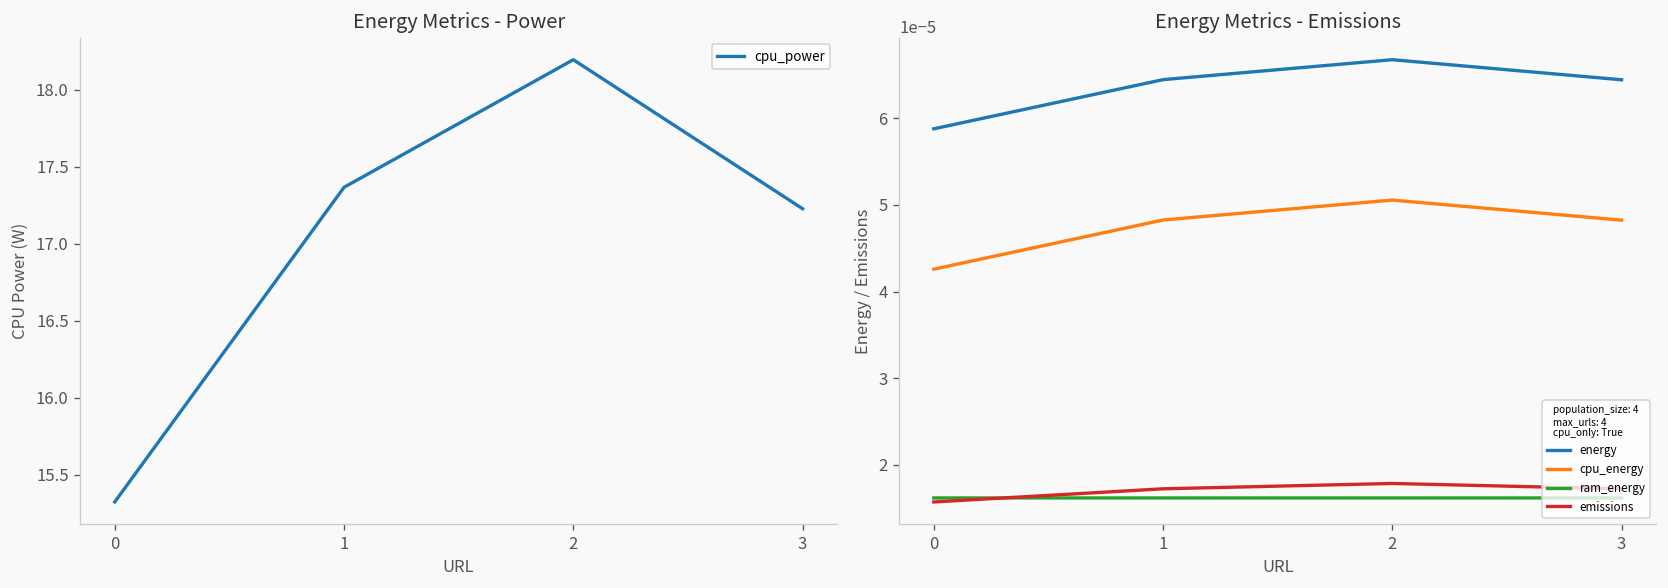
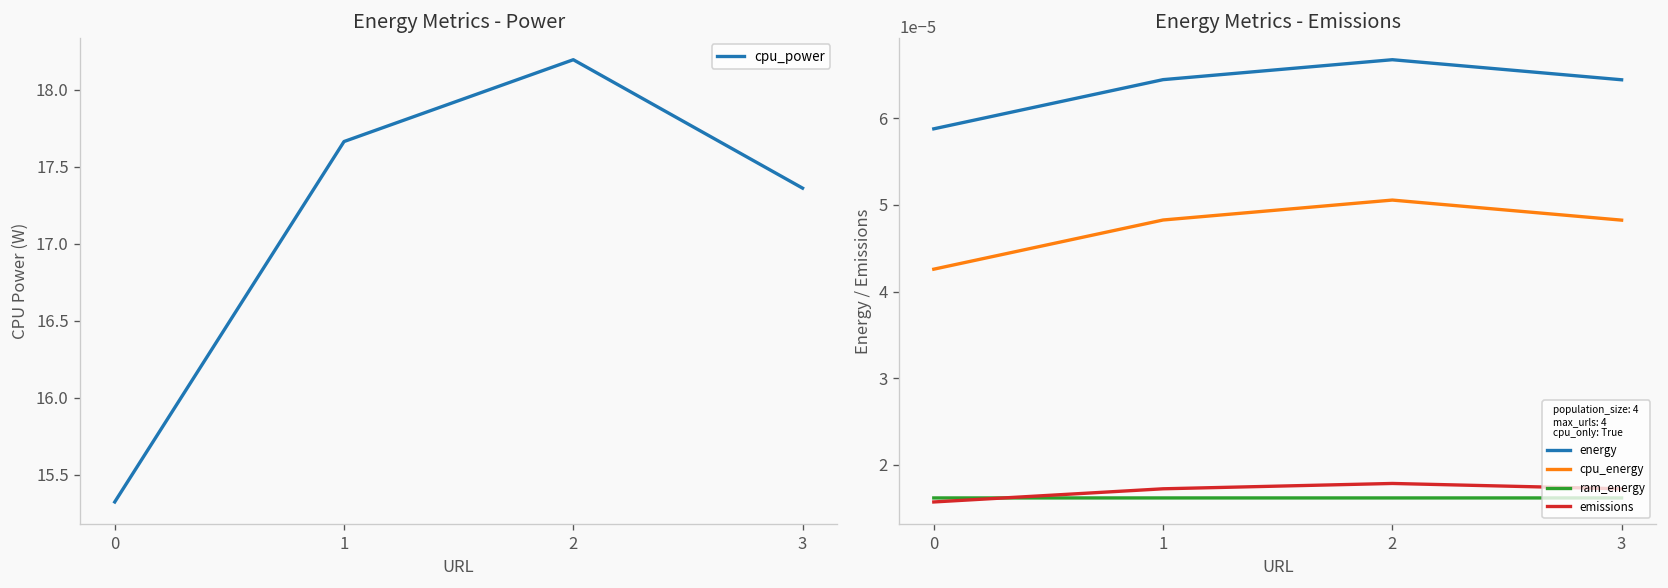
  {
    "Energy Metrics - Power": {
      "0": 15.32,
-     "1": 17.37,
+     "1": 17.66,
      "2": 18.19,
-     "3": 17.23
+     "3": 17.36
    },
    "Energy Metrics - Emissions": {
      "energy": {
        "0": 0.000059,
        "1": 0.000064,
        "2": 0.000067,
        "3": 0.000064
      },
      "cpu_energy": {
        "0": 0.000043,
        "1": 0.000048,
        "2": 0.000051,
        "3": 0.000048
      },
      "ram_energy": {
        "0": 0.000016,
        "1": 0.000016,
        "2": 0.000016
      },
      "emissions": {
        "0": 0.000016,
        "1": 0.000017,
        "2": 0.000018
      }
    }
  }
